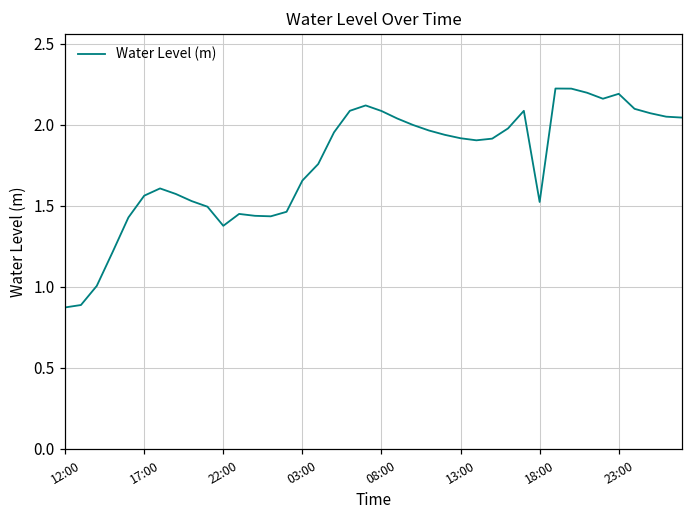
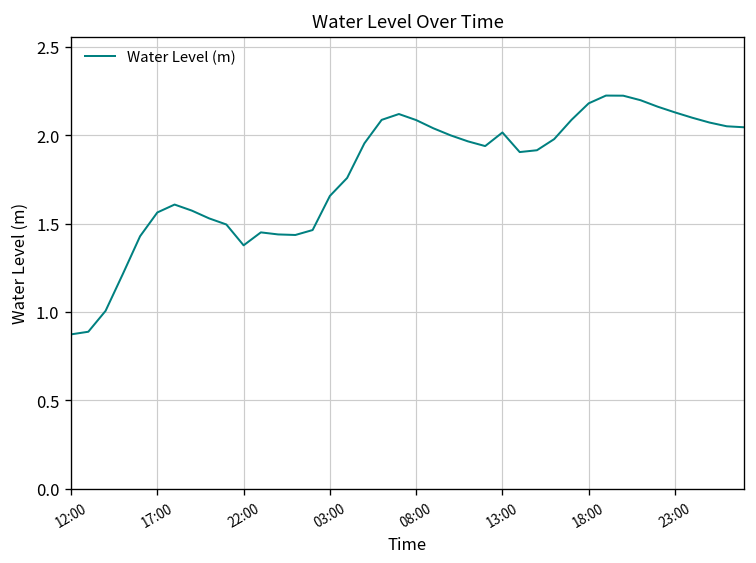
  {
    "12:00": 0.87,
    "17:00": 1.56,
    "22:00": 1.38,
    "03:00": 1.66,
    "08:00": 2.09,
-   "13:00": 1.92,
-   "18:00": 1.52,
-   "23:00": 2.19
+   "13:00": 2.02,
+   "18:00": 2.18,
+   "23:00": 2.13
  }
